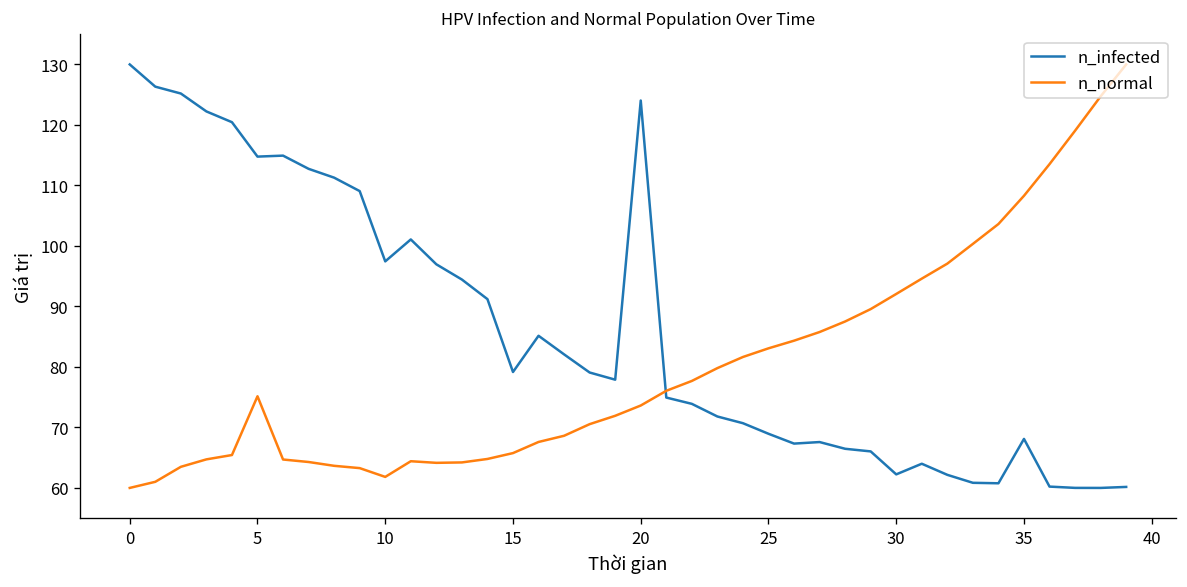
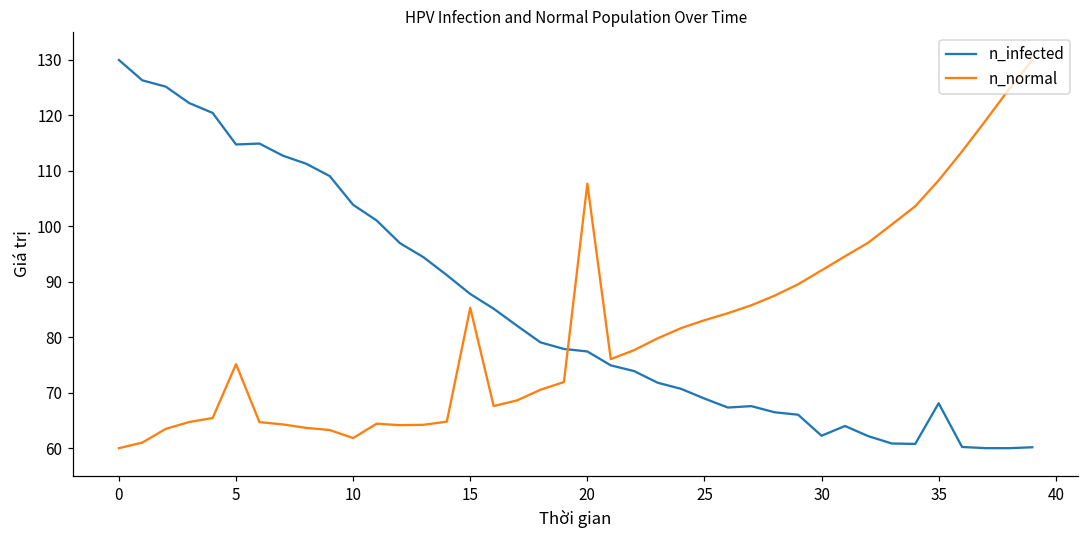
  {
    "n_infected": {
      "0": 130,
      "5": 115,
-     "10": 97,
-     "15": 79,
-     "20": 124,
+     "10": 104,
+     "15": 88,
+     "20": 77,
      "25": 69,
      "30": 62,
      "35": 68
    },
    "n_normal": {
      "0": 60,
      "5": 75,
      "10": 62,
-     "15": 66,
-     "20": 74,
+     "15": 85,
+     "20": 108,
      "25": 83,
      "30": 92,
      "35": 108
    }
  }
